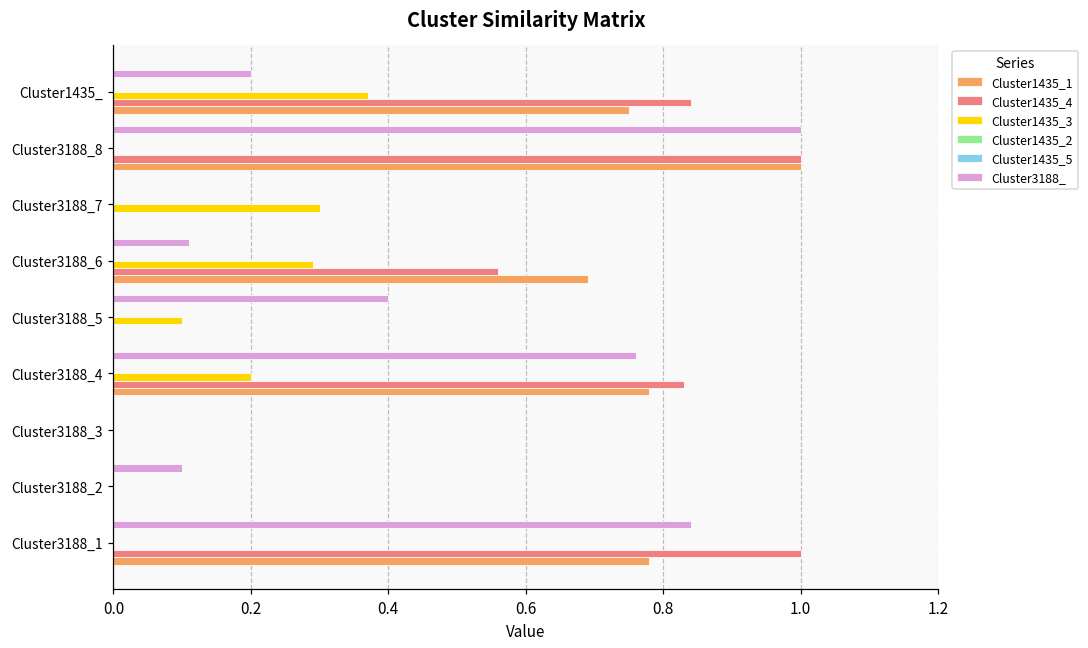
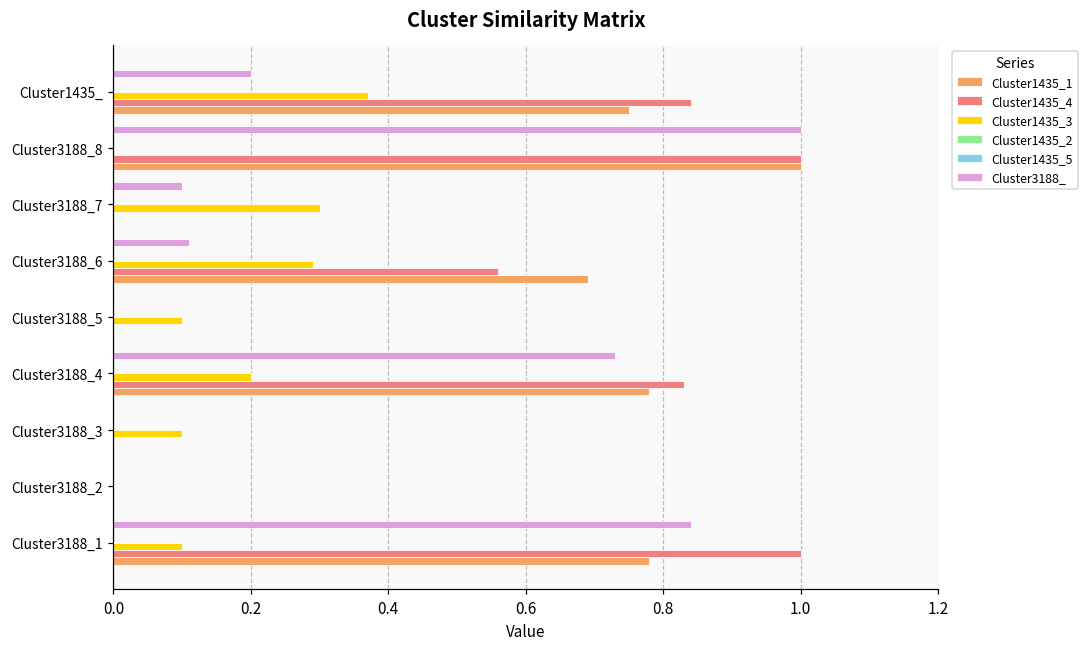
  {
    "Cluster1435_3": {
      "Cluster1435_": 0.37,
      "Cluster3188_8": 0.0,
      "Cluster3188_7": 0.3,
      "Cluster3188_6": 0.29,
      "Cluster3188_5": 0.1,
      "Cluster3188_4": 0.2,
-     "Cluster3188_3": 0.0,
+     "Cluster3188_3": 0.1,
      "Cluster3188_2": 0.0,
-     "Cluster3188_1": 0.0
+     "Cluster3188_1": 0.1
    },
    "Cluster1435_2": {
      "Cluster1435_": 0.00,
      "Cluster3188_8": 0.00,
      "Cluster3188_7": 0.00,
      "Cluster3188_6": 0.00,
      "Cluster3188_5": 0.00,
      "Cluster3188_4": 0.00,
      "Cluster3188_3": 0.00,
      "Cluster3188_2": 0.00,
      "Cluster3188_1": 0.00
    },
    "Cluster1435_5": {
      "Cluster1435_": 0.00,
      "Cluster3188_8": 0.00,
      "Cluster3188_7": 0.00,
      "Cluster3188_6": 0.00,
      "Cluster3188_5": 0.00,
      "Cluster3188_4": 0.00,
      "Cluster3188_3": 0.00,
      "Cluster3188_2": 0.00,
      "Cluster3188_1": 0.00
    },
    "Cluster3188_": {
      "Cluster1435_": 0.20,
      "Cluster3188_8": 1.00,
-     "Cluster3188_7": 0.0,
+     "Cluster3188_7": 0.1,
      "Cluster3188_6": 0.11,
-     "Cluster3188_5": 0.4,
-     "Cluster3188_4": 0.76,
+     "Cluster3188_5": 0.0,
+     "Cluster3188_4": 0.73,
      "Cluster3188_3": 0.00,
-     "Cluster3188_2": 0.1,
+     "Cluster3188_2": 0.0,
      "Cluster3188_1": 0.84
    }
  }
